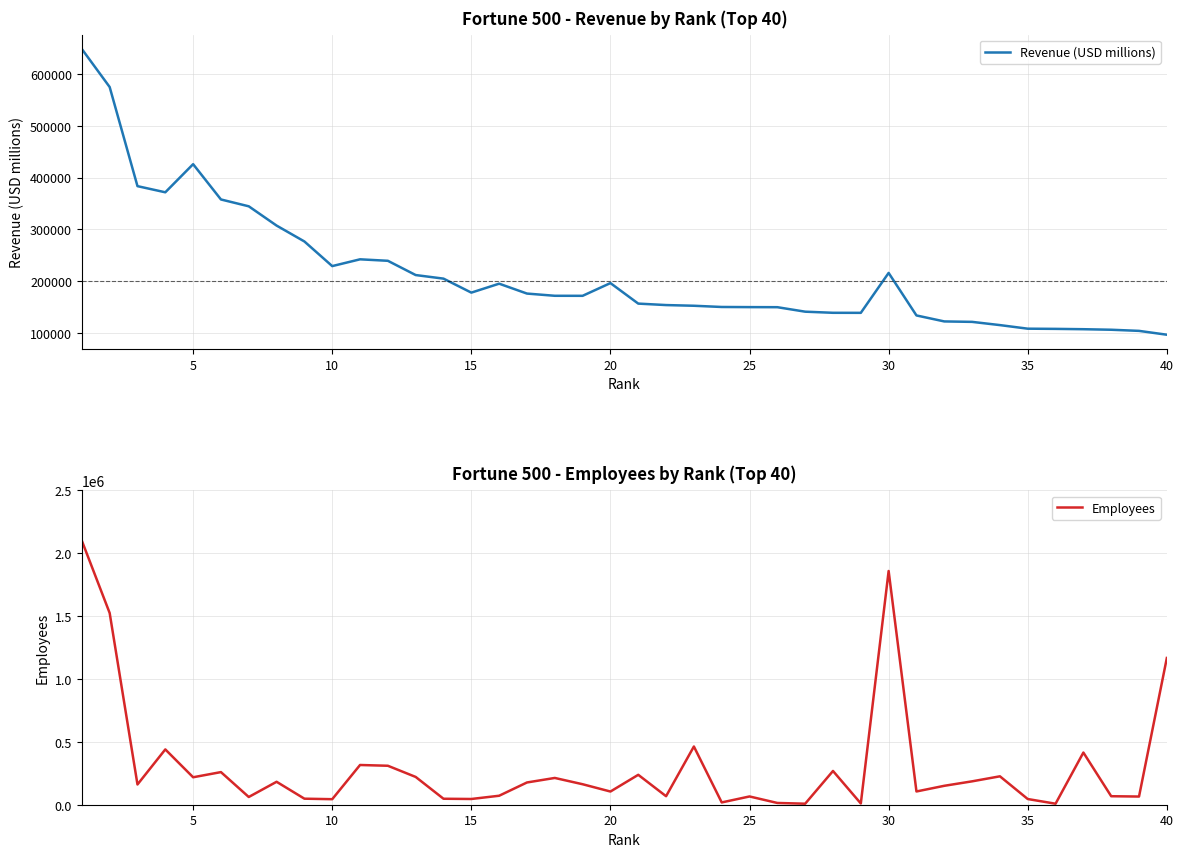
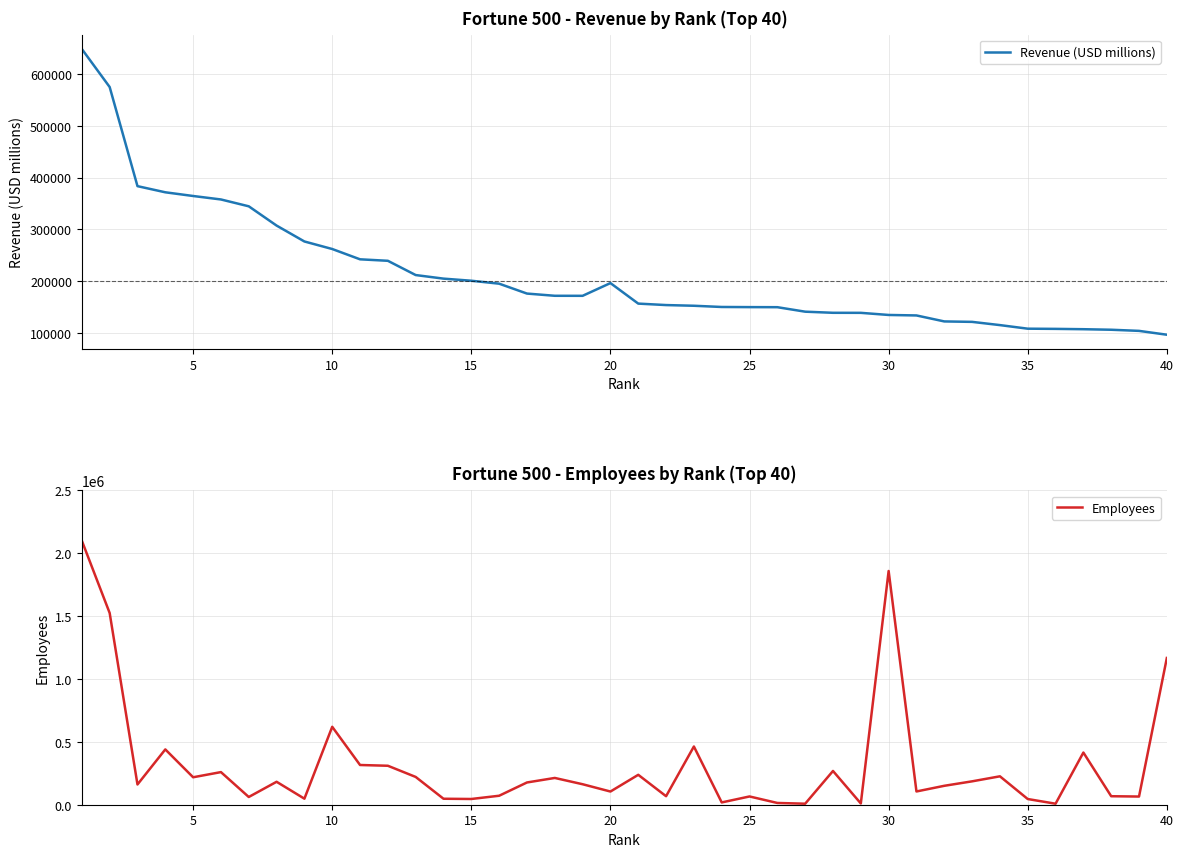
  {
    "Fortune 500 - Revenue by Rank (Top 40)": {
-     "5": 430000,
-     "10": 230000,
-     "15": 180000,
+     "5": 360000,
+     "10": 260000,
+     "15": 200000,
      "20": 200000,
      "25": 150000,
-     "30": 220000,
+     "30": 130000,
      "35": 110000,
      "40": 100000
    },
    "Fortune 500 - Employees by Rank (Top 40)": {
      "5": 220000,
-     "10": 40000,
+     "10": 620000,
      "15": 50000,
      "20": 100000,
      "25": 70000,
      "30": 1860000,
      "35": 50000,
      "40": 1170000
    }
  }
